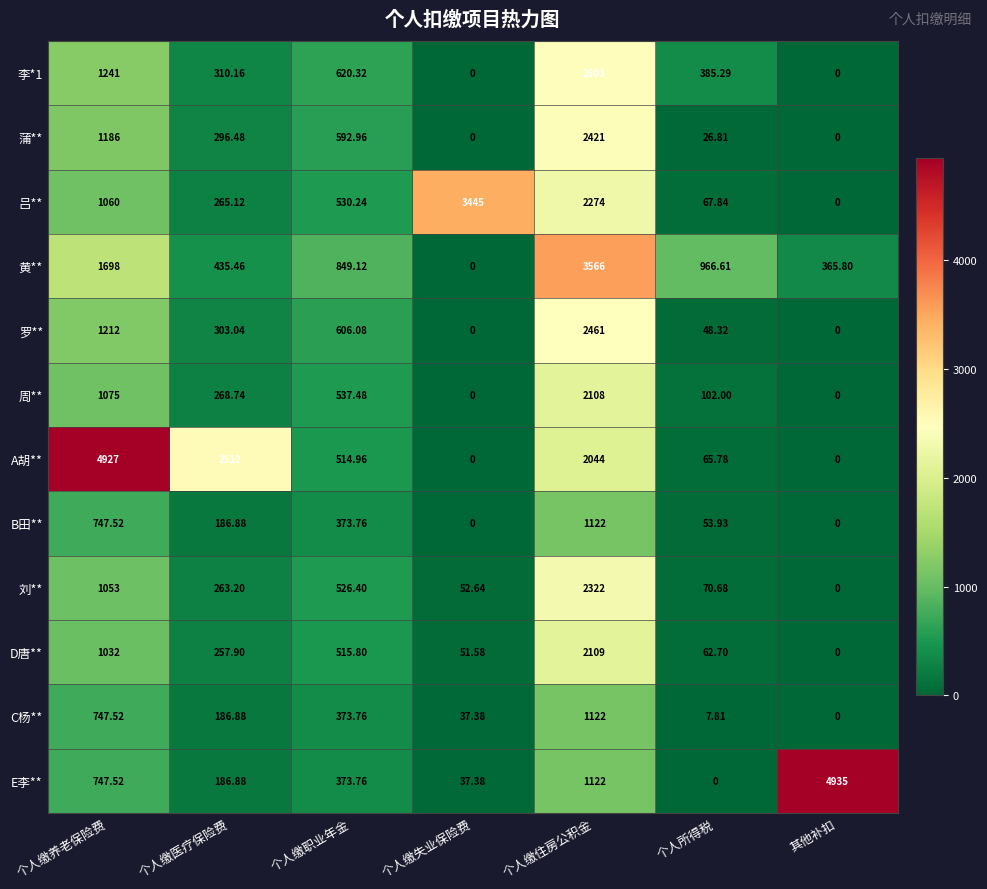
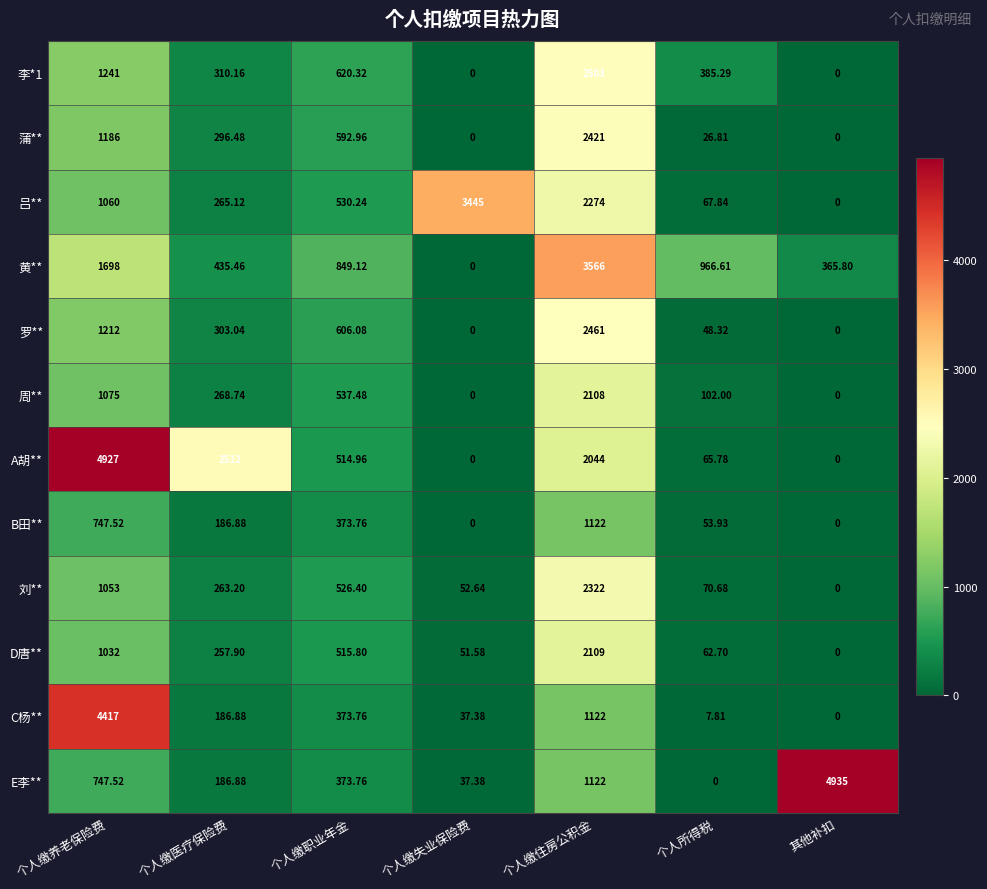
  {
    "李*1": {
      "个人缴养老保险费": 1241,
      "个人缴医疗保险费": 310.16,
      "个人缴职业年金": 620.32,
      "个人缴失业保险费": 0,
      "个人缴住房公积金": 2503,
      "个人所得税": 385.29,
      "其他补扣": 0
    },
    "蒲**": {
      "个人缴养老保险费": 1186,
      "个人缴医疗保险费": 296.48,
      "个人缴职业年金": 592.96,
      "个人缴失业保险费": 0,
      "个人缴住房公积金": 2421,
      "个人所得税": 26.81,
      "其他补扣": 0
    },
    "吕**": {
      "个人缴养老保险费": 1060,
      "个人缴医疗保险费": 265.12,
      "个人缴职业年金": 530.24,
      "个人缴失业保险费": 3445,
      "个人缴住房公积金": 2274,
      "个人所得税": 67.84,
      "其他补扣": 0
    },
    "黄**": {
      "个人缴养老保险费": 1698,
      "个人缴医疗保险费": 435.46,
      "个人缴职业年金": 849.12,
      "个人缴失业保险费": 0,
      "个人缴住房公积金": 3566,
      "个人所得税": 966.61,
      "其他补扣": 365.80
    },
    "罗**": {
      "个人缴养老保险费": 1212,
      "个人缴医疗保险费": 303.04,
      "个人缴职业年金": 606.08,
      "个人缴失业保险费": 0,
      "个人缴住房公积金": 2461,
      "个人所得税": 48.32,
      "其他补扣": 0
    },
    "周**": {
      "个人缴养老保险费": 1075,
      "个人缴医疗保险费": 268.74,
      "个人缴职业年金": 537.48,
      "个人缴失业保险费": 0,
      "个人缴住房公积金": 2108,
      "个人所得税": 102.00,
      "其他补扣": 0
    },
    "A胡**": {
      "个人缴养老保险费": 4927,
      "个人缴医疗保险费": 2512,
      "个人缴职业年金": 514.96,
      "个人缴失业保险费": 0,
      "个人缴住房公积金": 2044,
      "个人所得税": 65.78,
      "其他补扣": 0
    },
    "B田**": {
      "个人缴养老保险费": 747.52,
      "个人缴医疗保险费": 186.88,
      "个人缴职业年金": 373.76,
      "个人缴失业保险费": 0,
      "个人缴住房公积金": 1122,
      "个人所得税": 53.93,
      "其他补扣": 0
    },
    "刘**": {
      "个人缴养老保险费": 1053,
      "个人缴医疗保险费": 263.20,
      "个人缴职业年金": 526.40,
      "个人缴失业保险费": 52.64,
      "个人缴住房公积金": 2322,
      "个人所得税": 70.68,
      "其他补扣": 0
    },
    "D唐**": {
      "个人缴养老保险费": 1032,
      "个人缴医疗保险费": 257.90,
      "个人缴职业年金": 515.80,
      "个人缴失业保险费": 51.58,
      "个人缴住房公积金": 2109,
      "个人所得税": 62.70,
      "其他补扣": 0
    },
    "C杨**": {
-     "个人缴养老保险费": 747.52,
+     "个人缴养老保险费": 4417,
      "个人缴医疗保险费": 186.88,
      "个人缴职业年金": 373.76,
      "个人缴失业保险费": 37.38,
      "个人缴住房公积金": 1122,
      "个人所得税": 7.81,
      "其他补扣": 0
    },
    "E李**": {
      "个人缴养老保险费": 747.52,
      "个人缴医疗保险费": 186.88,
      "个人缴职业年金": 373.76,
      "个人缴失业保险费": 37.38,
      "个人缴住房公积金": 1122,
      "个人所得税": 0,
      "其他补扣": 4935
    }
  }
